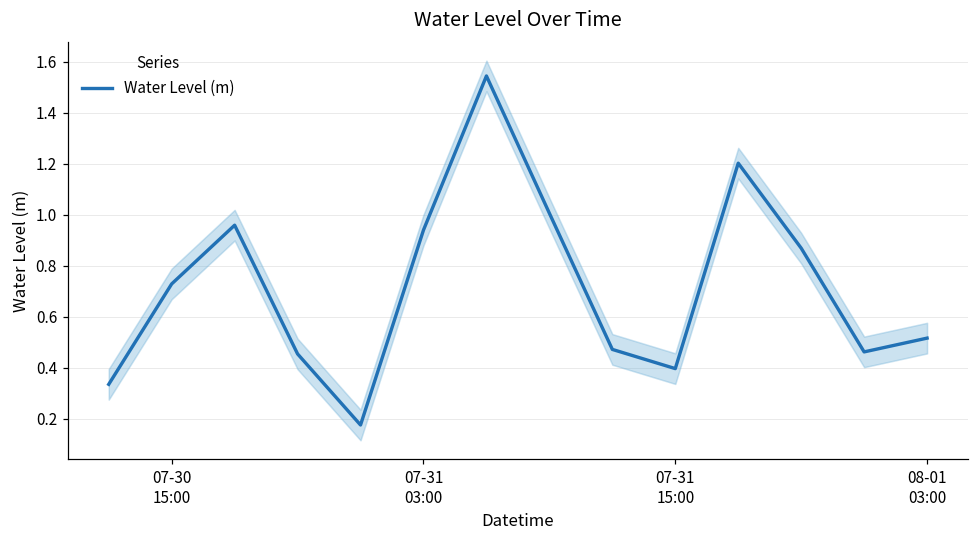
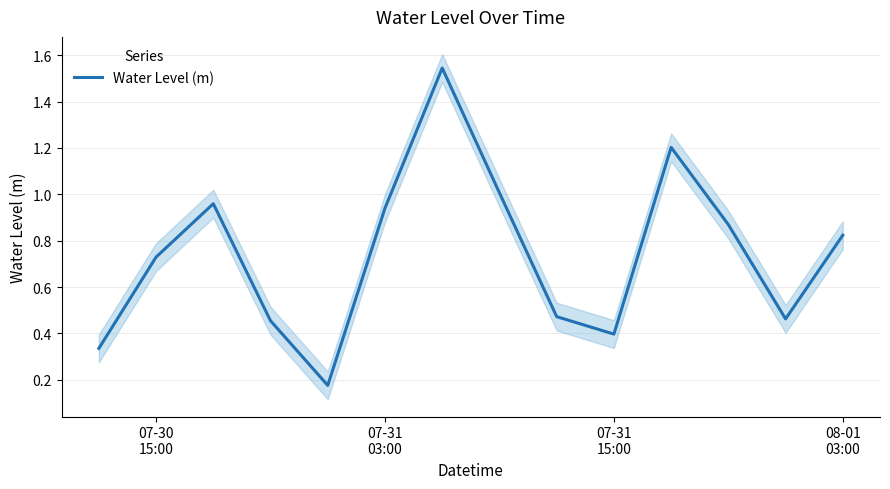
  {
    "Water Level (m)": {
      "07-30 15:00": 0.73,
      "07-31 03:00": 0.94,
      "07-31 15:00": 0.40,
-     "08-01 03:00": 0.52
+     "08-01 03:00": 0.82
    }
  }
